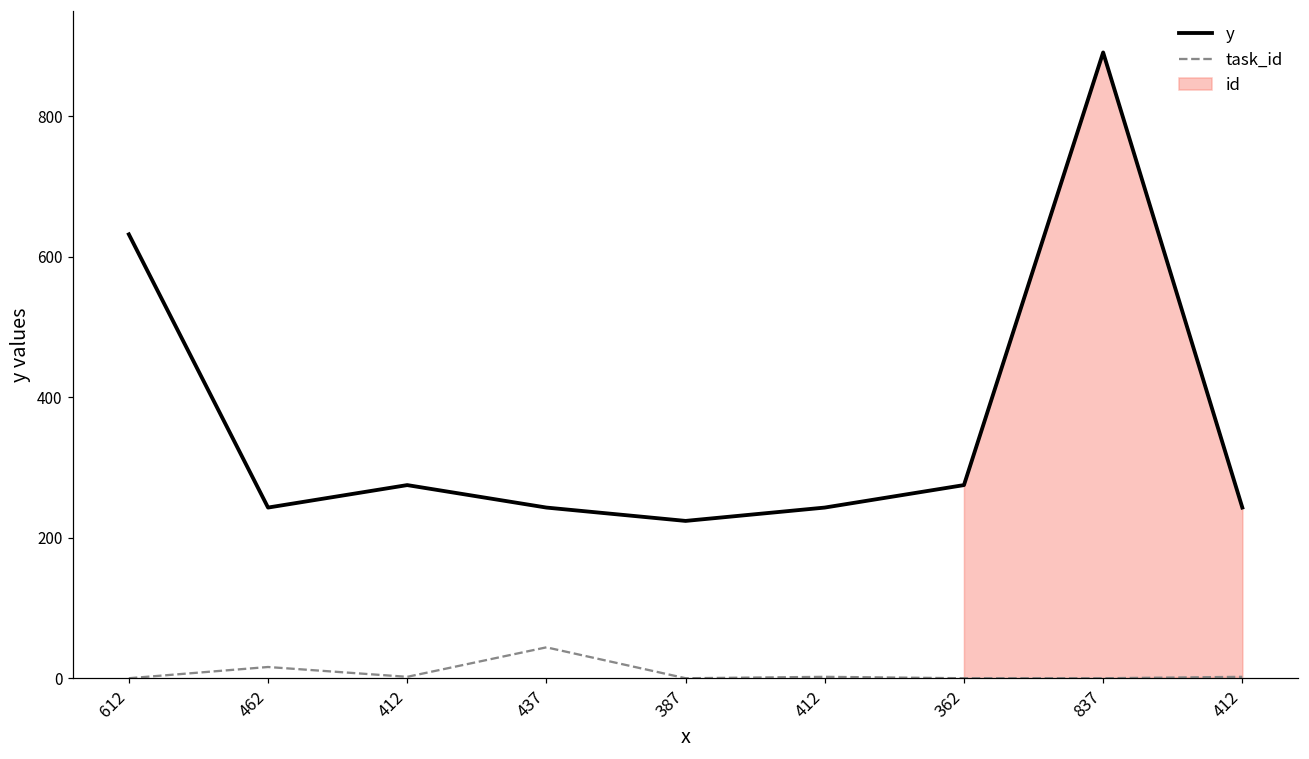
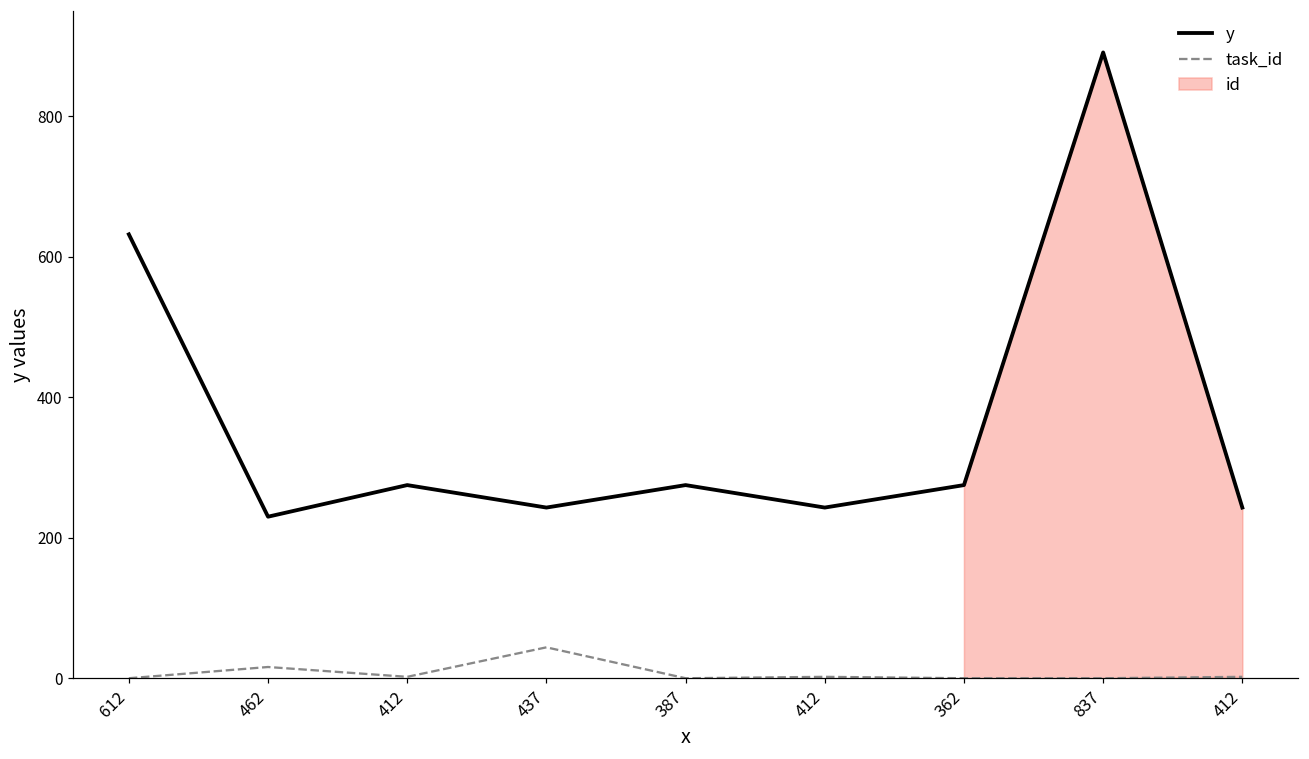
  {
    "y": {
      "612": 630,
-     "462": 240,
+     "462": 230,
      "437": 240,
-     "387": 220
+     "387": 280
    },
    "task_id": {
      "612": 0,
      "462": 20,
      "437": 40,
      "387": 0,
      "362": 0,
      "837": 0
    }
  }
